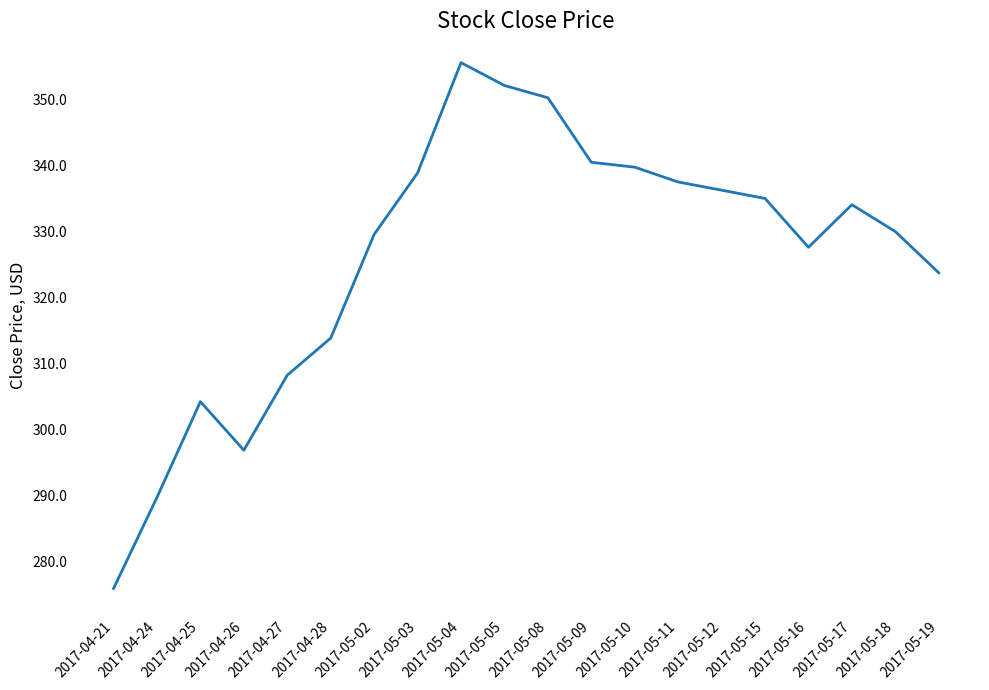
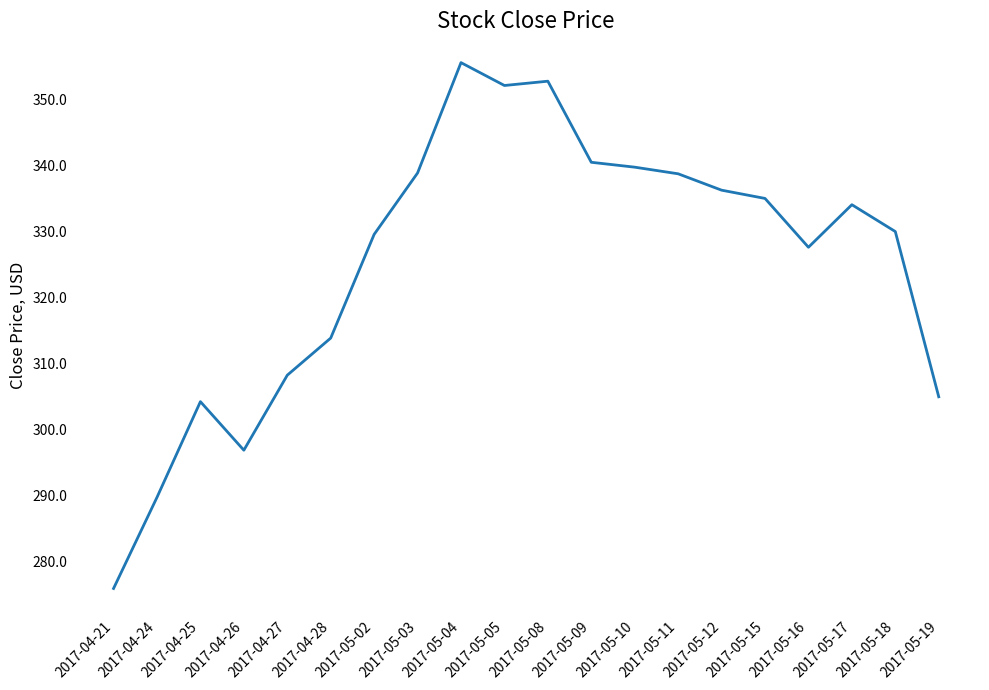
  {
    "2017-04-21": 276,
    "2017-04-24": 290,
    "2017-04-25": 304,
    "2017-04-26": 297,
    "2017-04-27": 308,
    "2017-04-28": 314,
    "2017-05-02": 330,
    "2017-05-03": 339,
    "2017-05-04": 356,
    "2017-05-05": 352,
-   "2017-05-08": 350,
+   "2017-05-08": 353,
    "2017-05-09": 340,
    "2017-05-10": 340,
-   "2017-05-11": 337,
+   "2017-05-11": 339,
    "2017-05-12": 336,
    "2017-05-15": 335,
    "2017-05-16": 328,
    "2017-05-17": 334,
    "2017-05-18": 330,
-   "2017-05-19": 324
+   "2017-05-19": 305
  }
